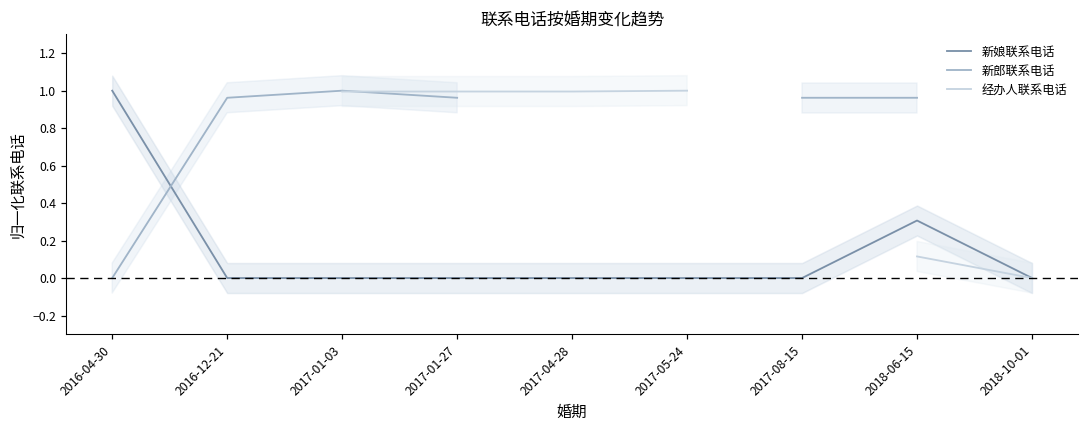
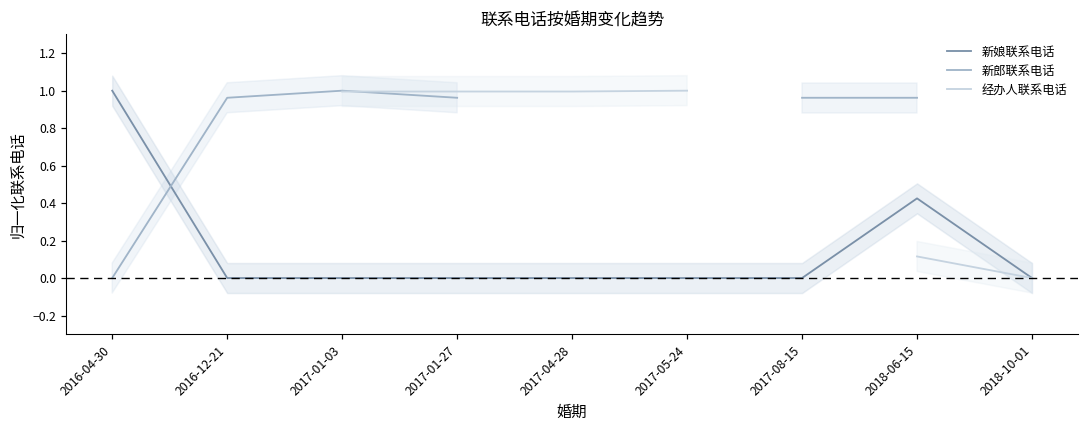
  {
    "新娘联系电话": {
      "2016-04-30": 1.00,
      "2016-12-21": 0.00,
      "2017-01-03": 0.00,
      "2017-01-27": 0.00,
      "2017-04-28": 0.00,
      "2017-05-24": 0.00,
      "2017-08-15": 0.00,
-     "2018-06-15": 0.31
+     "2018-06-15": 0.43
    }
  }
